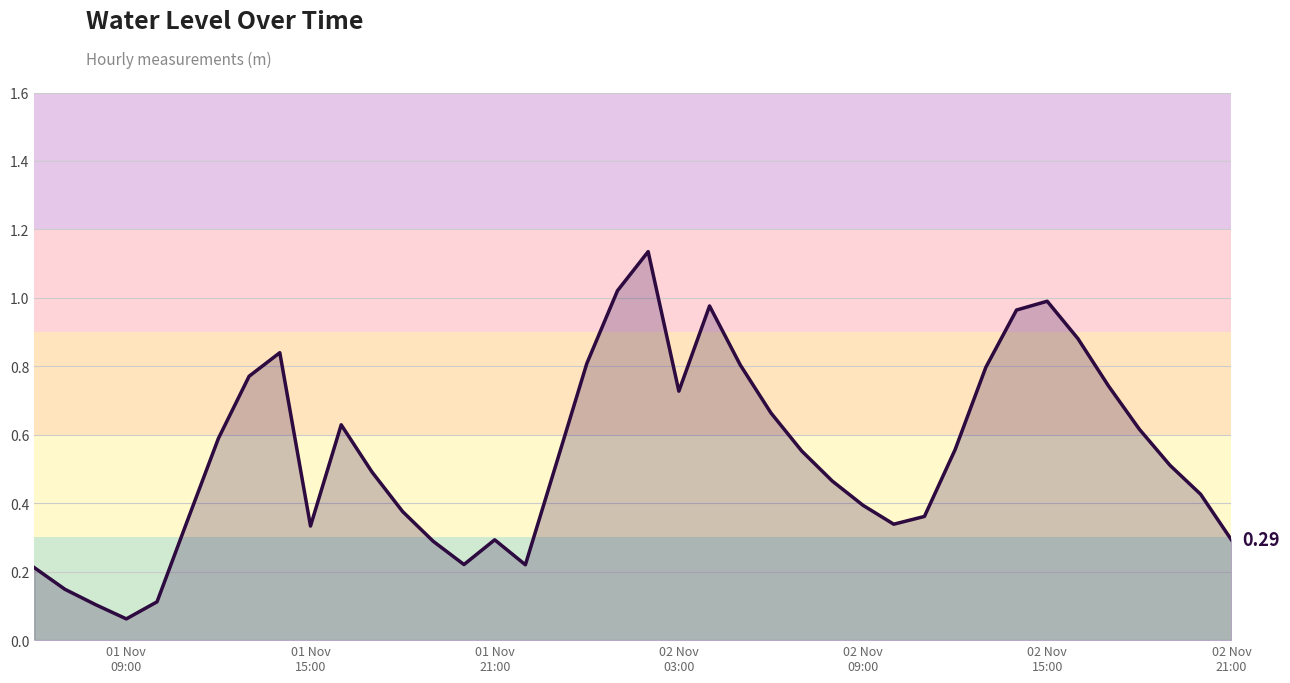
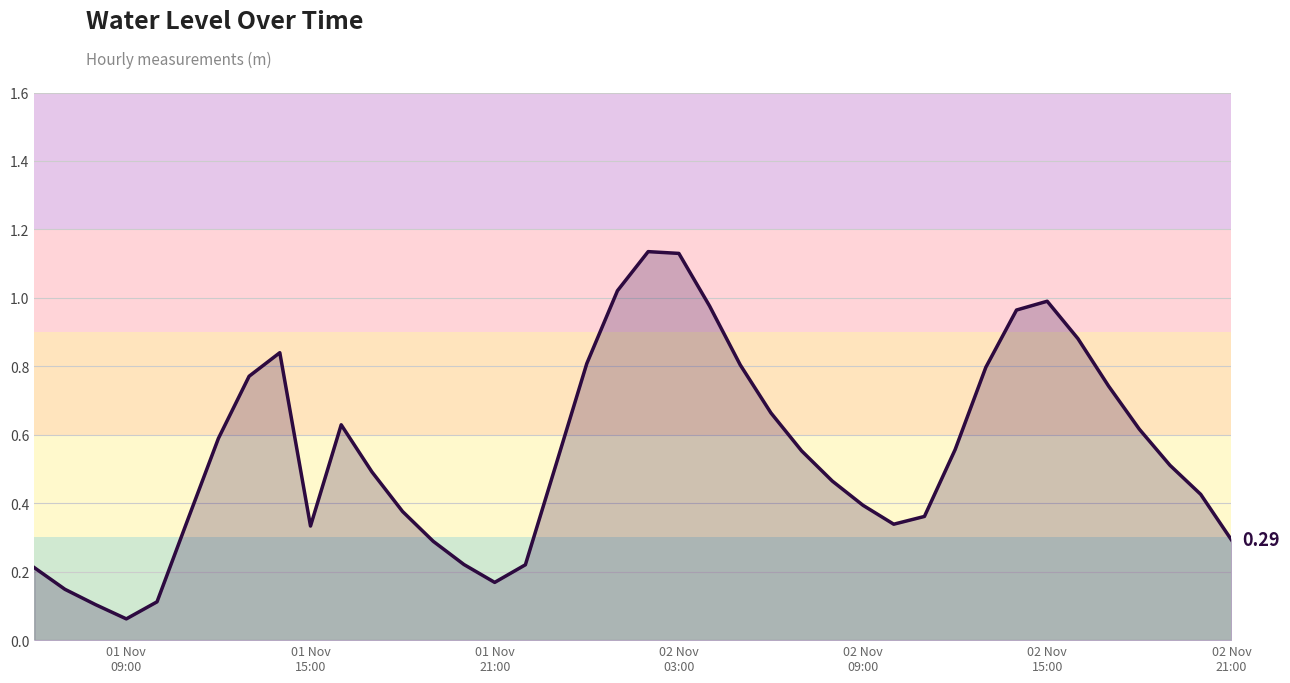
  {
    "01 Nov 09:00": 0.06,
    "01 Nov 15:00": 0.33,
-   "01 Nov 21:00": 0.29,
-   "02 Nov 03:00": 0.73,
+   "01 Nov 21:00": 0.17,
+   "02 Nov 03:00": 1.13,
    "02 Nov 09:00": 0.39,
    "02 Nov 15:00": 0.99
  }
